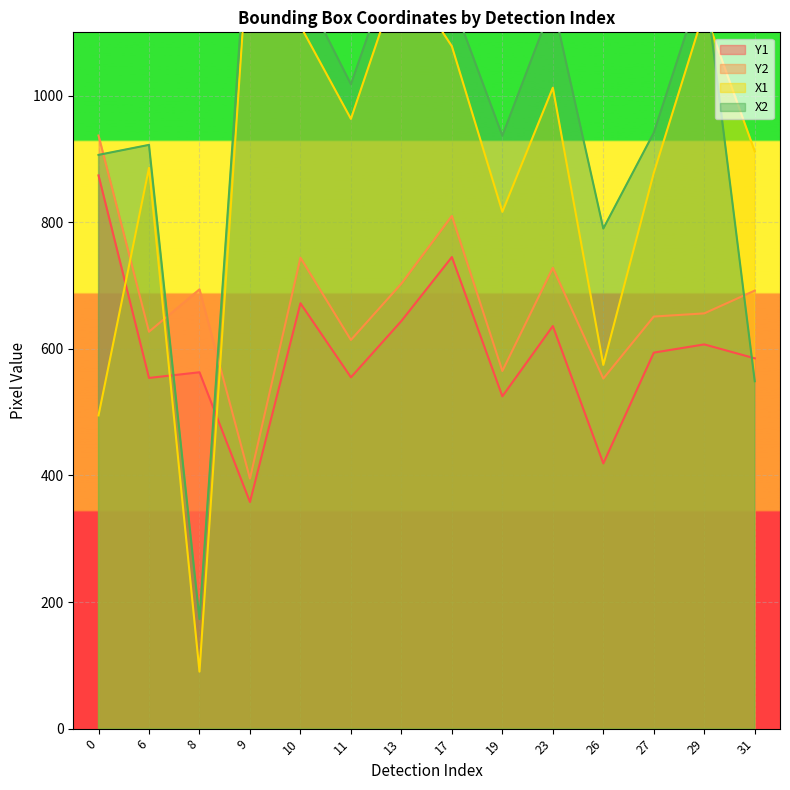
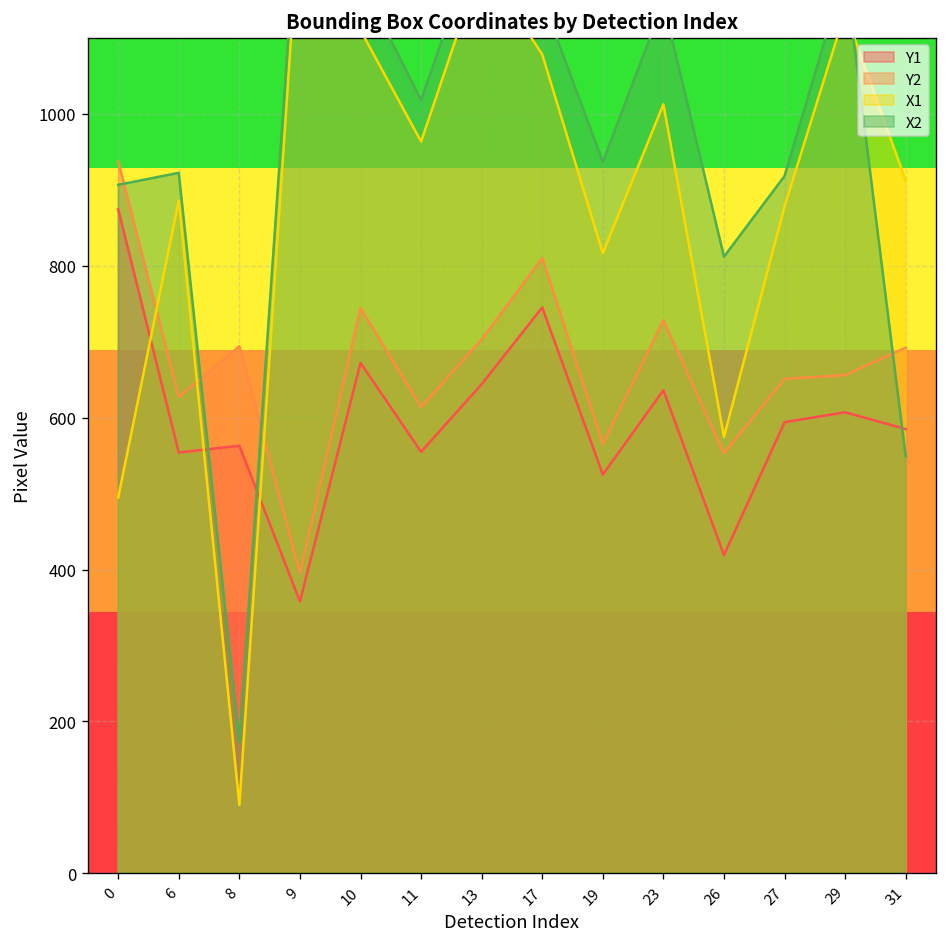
  {
    "X1": {
      "0": 490,
      "6": 890,
      "8": 90,
      "11": 960,
      "17": 1080,
      "19": 820,
      "23": 1010,
      "26": 570,
      "27": 880,
      "31": 910
    },
    "X2": {
      "0": 910,
      "6": 920,
      "8": 170,
      "11": 1020,
      "19": 940,
-     "26": 790,
-     "27": 940,
+     "26": 810,
+     "27": 920,
      "31": 550
    }
  }
